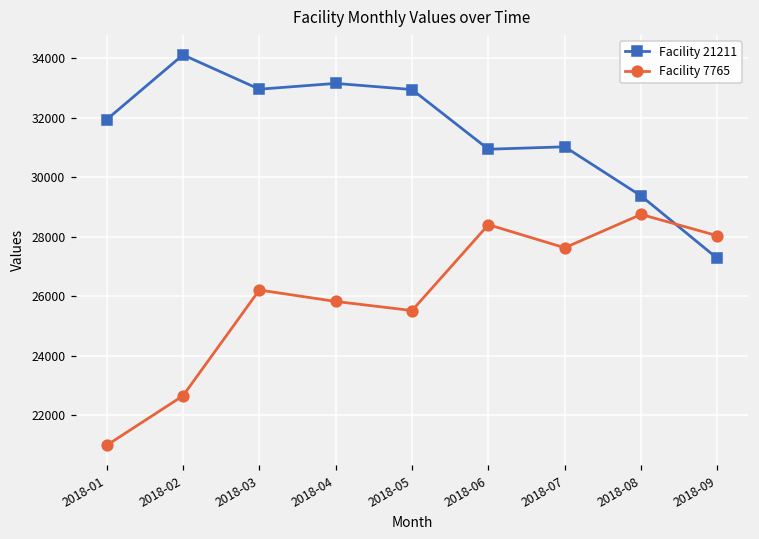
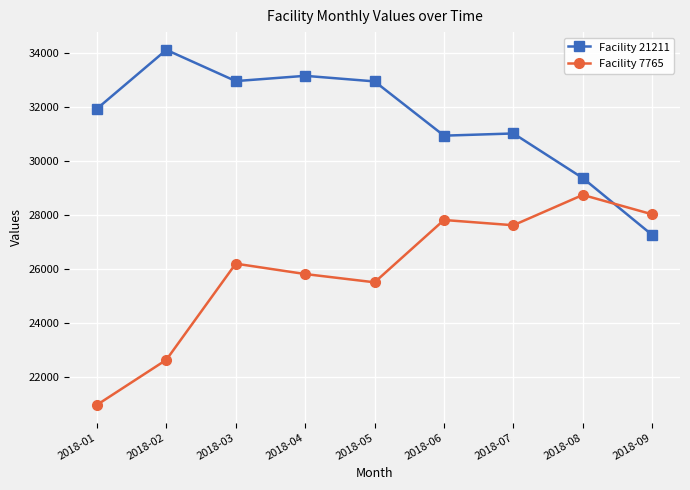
  {
    "Facility 21211": {
      "2018-01": 31900,
      "2018-02": 34100,
      "2018-03": 33000,
      "2018-04": 33200,
      "2018-05": 32900,
      "2018-06": 30900,
      "2018-07": 31000,
      "2018-08": 29400,
      "2018-09": 27300
    },
    "Facility 7765": {
      "2018-01": 21000,
      "2018-02": 22600,
      "2018-03": 26200,
      "2018-04": 25800,
      "2018-05": 25500,
-     "2018-06": 28400,
+     "2018-06": 27800,
      "2018-07": 27600,
      "2018-08": 28700,
      "2018-09": 28000
    }
  }
